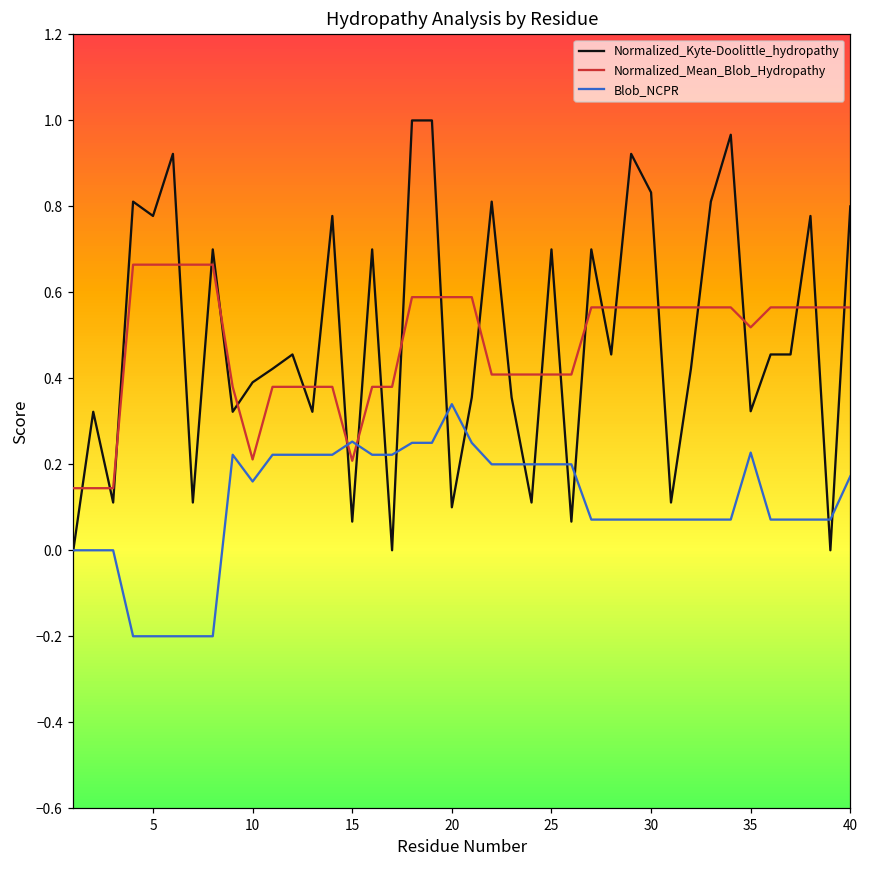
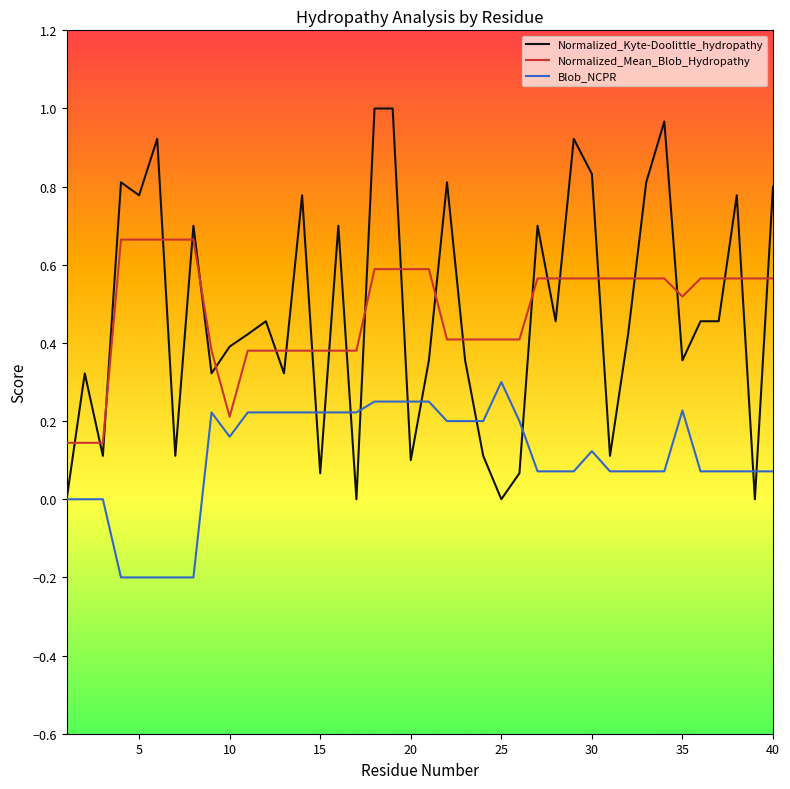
  {
    "Normalized_Kyte-Doolittle_hydropathy": {
      "5": 0.78,
      "10": 0.39,
      "15": 0.07,
      "20": 0.10,
-     "25": 0.7,
+     "25": 0.0,
      "30": 0.83,
-     "35": 0.32,
+     "35": 0.36,
      "40": 0.80
    },
    "Normalized_Mean_Blob_Hydropathy": {
      "5": 0.66,
      "10": 0.21,
-     "15": 0.21,
+     "15": 0.38,
      "20": 0.59,
      "25": 0.41,
      "30": 0.57,
      "35": 0.52,
      "40": 0.57
    },
    "Blob_NCPR": {
      "5": -0.20,
      "10": 0.16,
-     "15": 0.25,
-     "20": 0.34,
-     "25": 0.2,
-     "30": 0.07,
+     "15": 0.22,
+     "20": 0.25,
+     "25": 0.3,
+     "30": 0.12,
      "35": 0.23,
-     "40": 0.17
+     "40": 0.07
    }
  }
